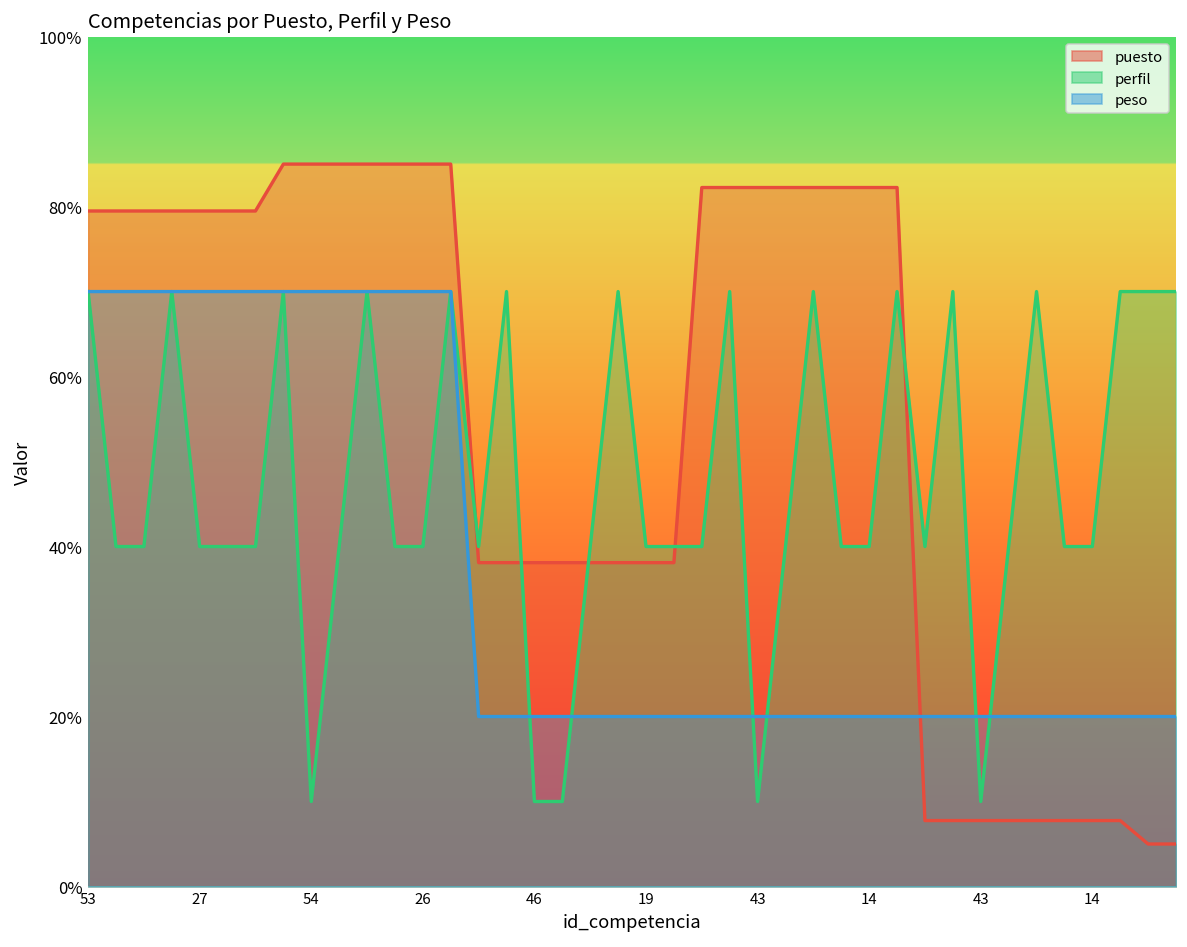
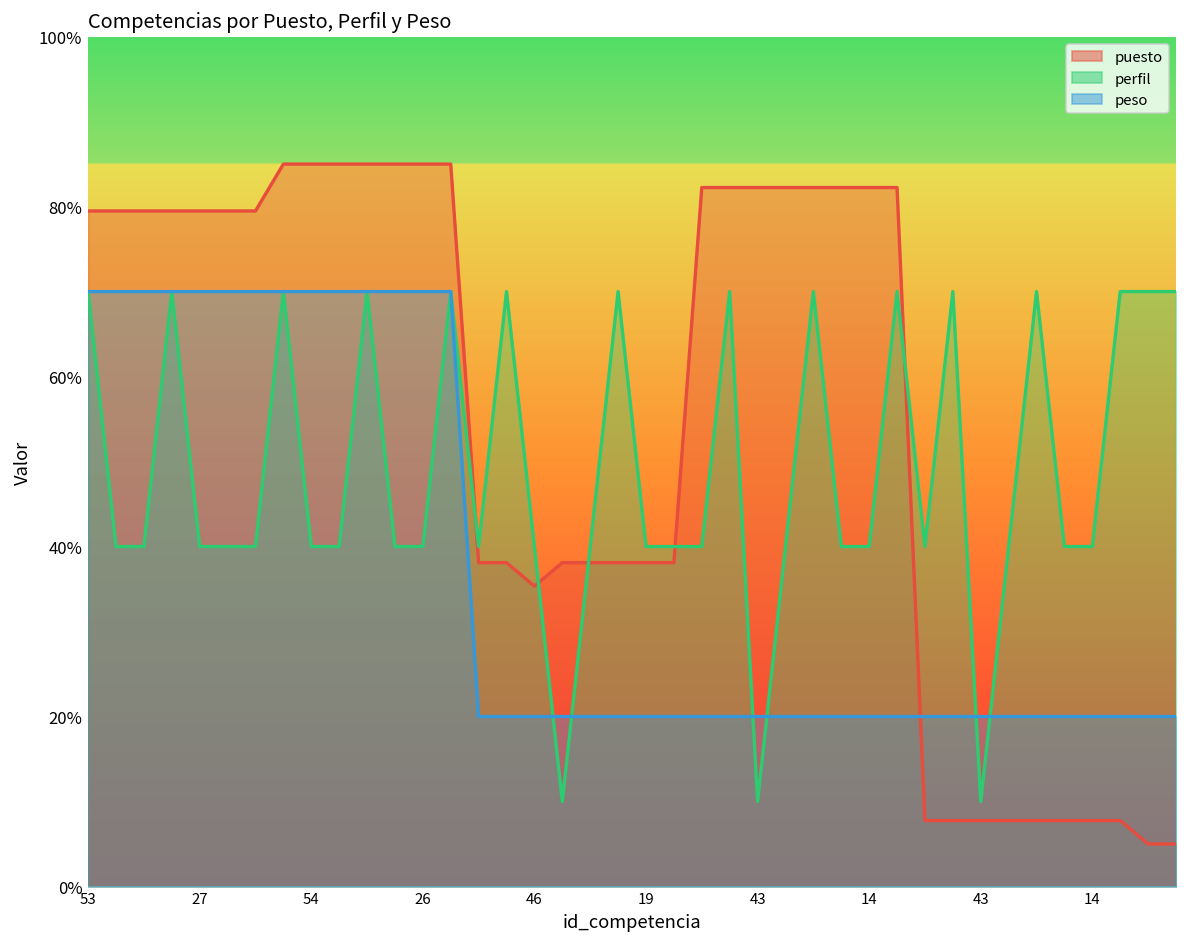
  {
    "puesto": {
      "53": "79%",
      "54": "85%",
-     "46": "38%"
+     "46": "35%"
    },
    "perfil": {
-     "54": "10%",
-     "46": "10%"
+     "54": "40%",
+     "46": "40%"
    },
    "peso": {
      "54": "70%",
      "46": "20%"
    }
  }
